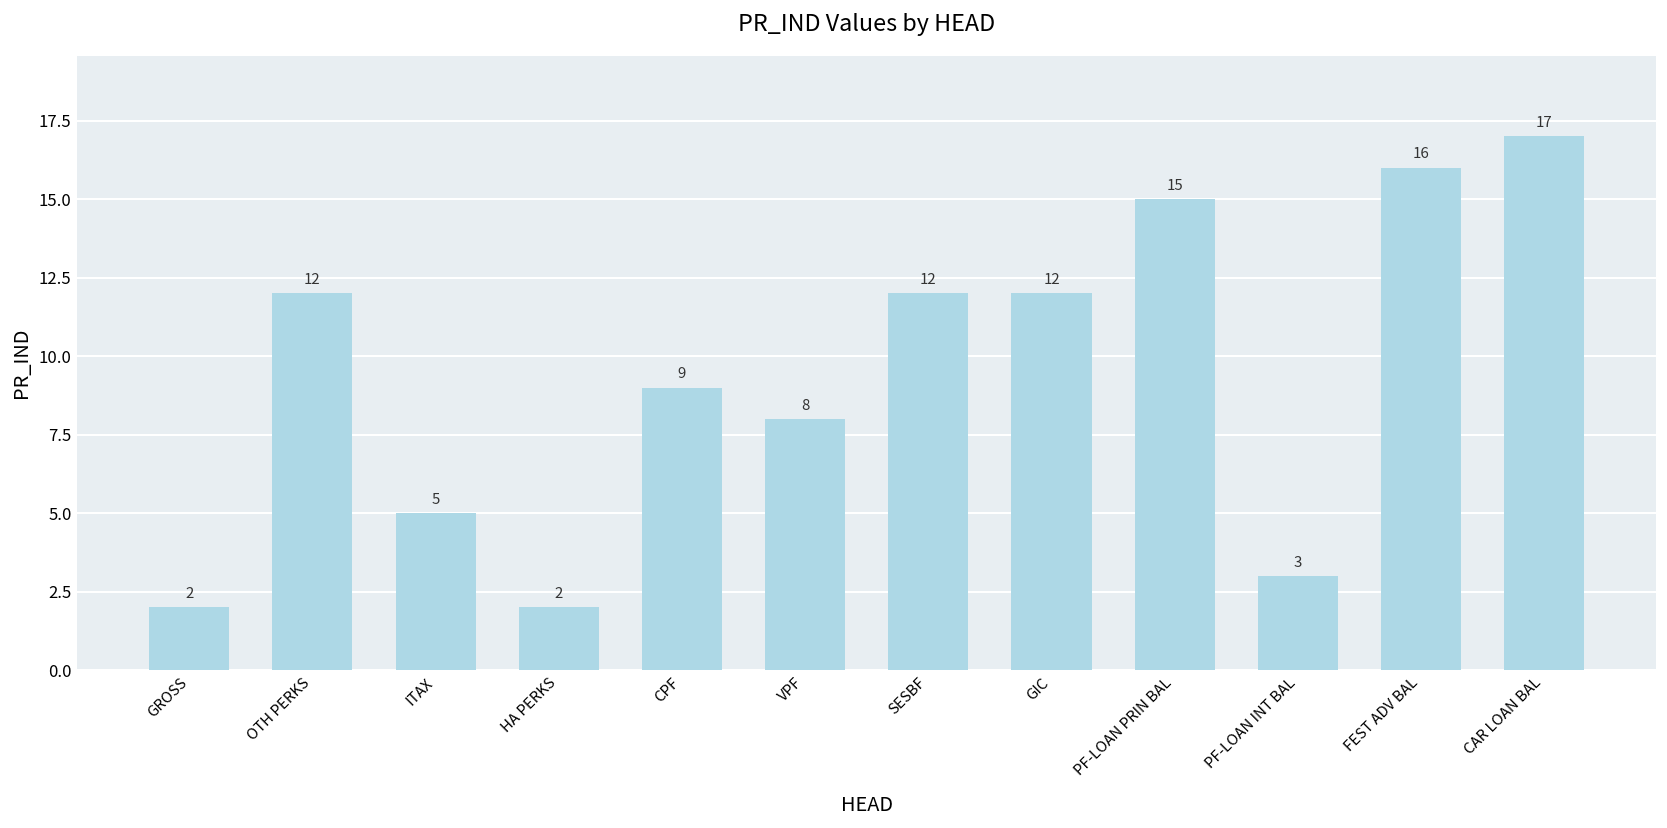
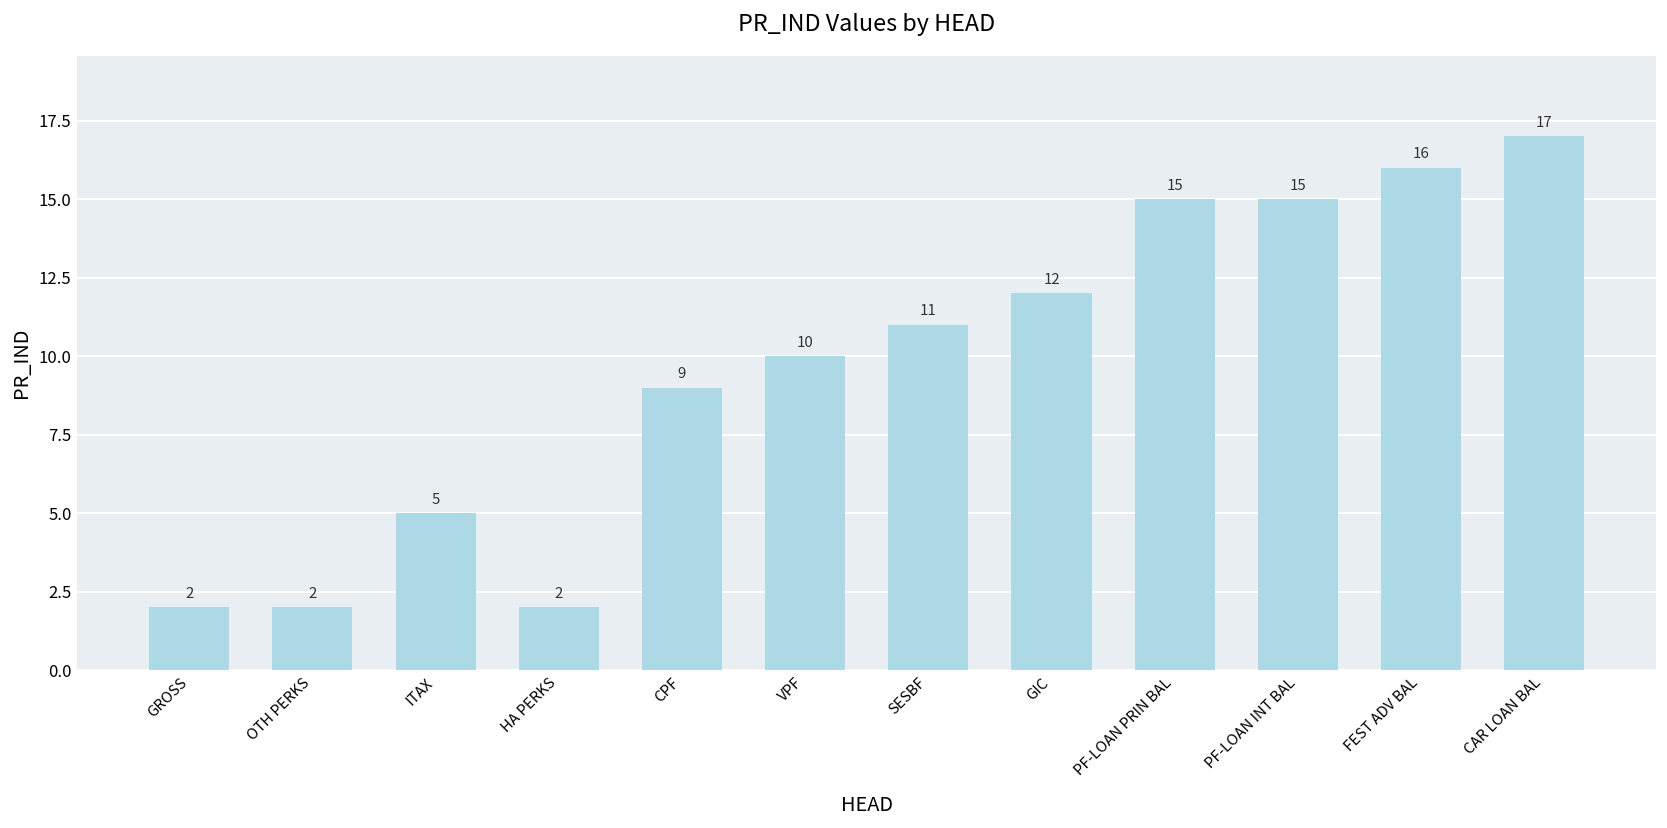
  {
    "GROSS": 2,
-   "OTH PERKS": 12,
+   "OTH PERKS": 2,
    "ITAX": 5,
    "HA PERKS": 2,
    "CPF": 9,
-   "VPF": 8,
-   "SESBF": 12,
+   "VPF": 10,
+   "SESBF": 11,
    "GIC": 12,
    "PF-LOAN PRIN BAL": 15,
-   "PF-LOAN INT BAL": 3,
+   "PF-LOAN INT BAL": 15,
    "FEST ADV BAL": 16,
    "CAR LOAN BAL": 17
  }
